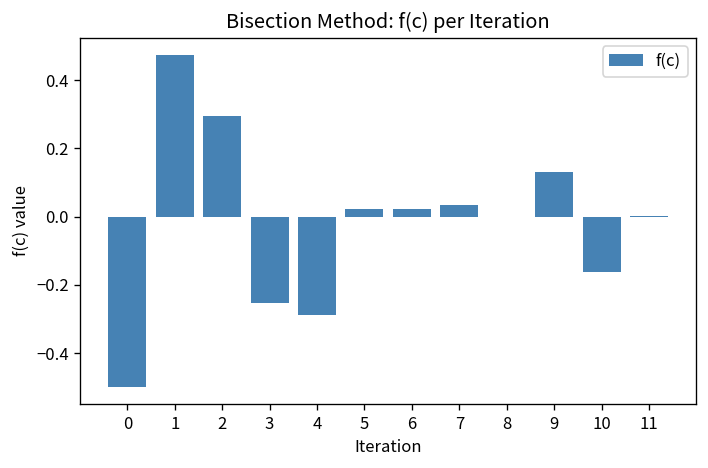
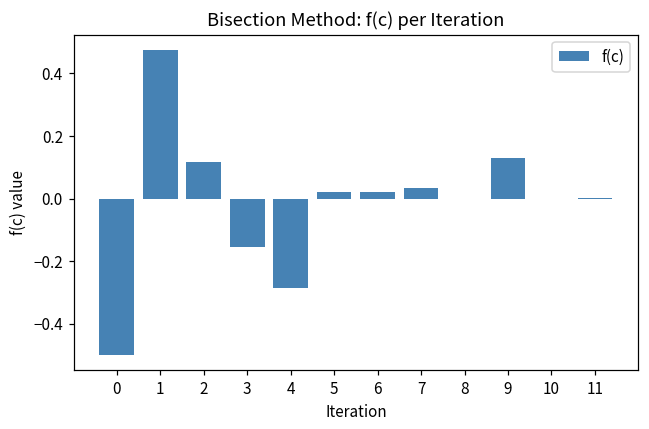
  {
    "0": -0.50,
    "1": 0.48,
-   "2": 0.30,
-   "3": -0.25,
+   "2": 0.12,
+   "3": -0.15,
    "4": -0.29,
    "5": 0.02,
    "6": 0.02,
    "7": 0.03,
    "9": 0.13,
-   "10": -0.16
+   "10": 0.00
  }
